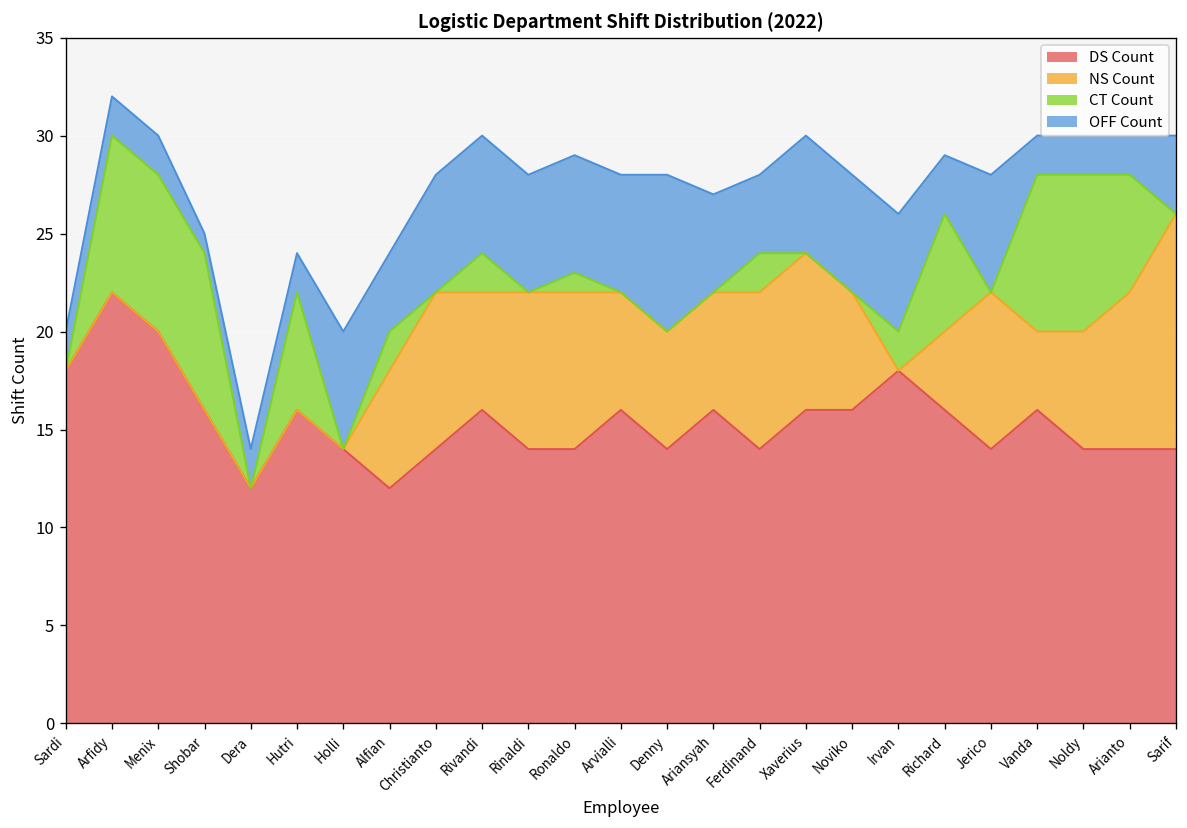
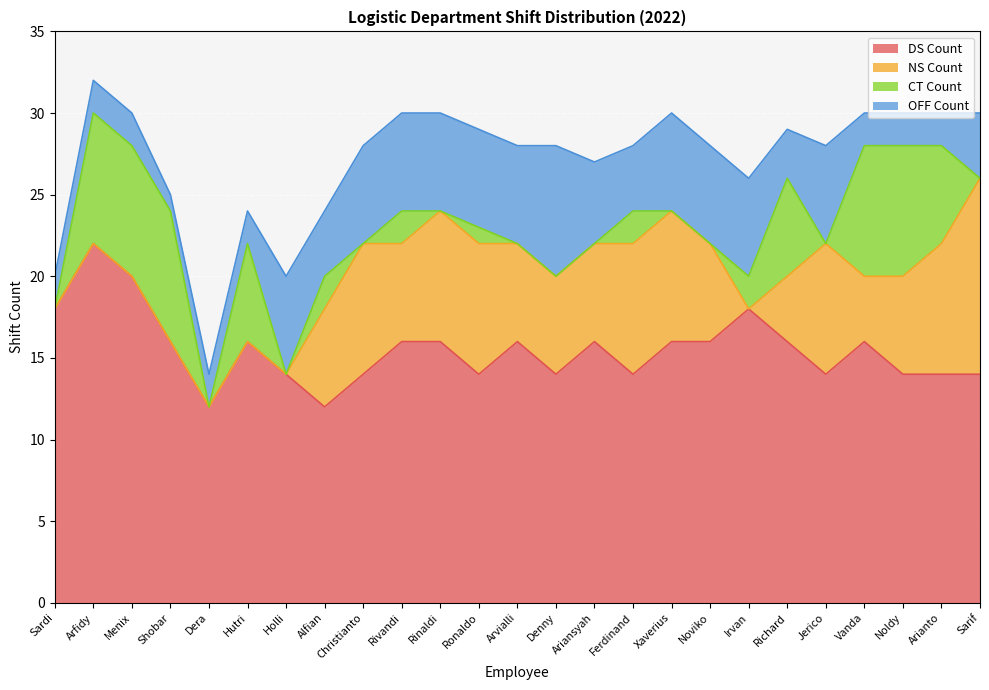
  {
    "DS Count": {
      "Alfian": 12,
      "Christianto": 14,
      "Rivandi": 16,
-     "Rinaldi": 14,
+     "Rinaldi": 16,
      "Ronaldo": 14,
      "Arvialli": 16,
      "Denny": 14,
      "Ariansyah": 16,
      "Ferdinand": 14,
      "Xaverius": 16,
      "Noviko": 16,
      "Richard": 16,
      "Jerico": 14,
      "Vanda": 16,
      "Noldy": 14,
      "Arianto": 14,
      "Sarif": 14
    },
    "NS Count": {
      "Alfian": 6,
      "Rivandi": 6,
      "Ronaldo": 8,
      "Ferdinand": 8,
      "Richard": 4,
      "Vanda": 4,
      "Noldy": 6,
      "Arianto": 8
    },
    "CT Count": {
      "Arfidy": 8,
      "Menix": 8,
      "Shobar": 8,
      "Hutri": 6,
      "Alfian": 2,
      "Rivandi": 2,
      "Ronaldo": 1,
      "Ferdinand": 2,
      "Irvan": 2,
      "Richard": 6,
      "Vanda": 8,
      "Noldy": 8,
      "Arianto": 6
    },
    "OFF Count": {
      "Sardi": 2,
      "Arfidy": 2,
      "Menix": 2,
      "Shobar": 1,
      "Dera": 2,
      "Hutri": 2,
      "Holli": 6,
      "Alfian": 4,
      "Christianto": 6,
      "Rivandi": 6,
      "Rinaldi": 6,
      "Ronaldo": 6,
      "Arvialli": 6,
      "Denny": 8,
      "Ariansyah": 5,
      "Ferdinand": 4,
      "Xaverius": 6,
      "Noviko": 6,
      "Irvan": 6,
      "Richard": 3,
      "Jerico": 6,
      "Vanda": 2,
      "Sarif": 4
    }
  }
